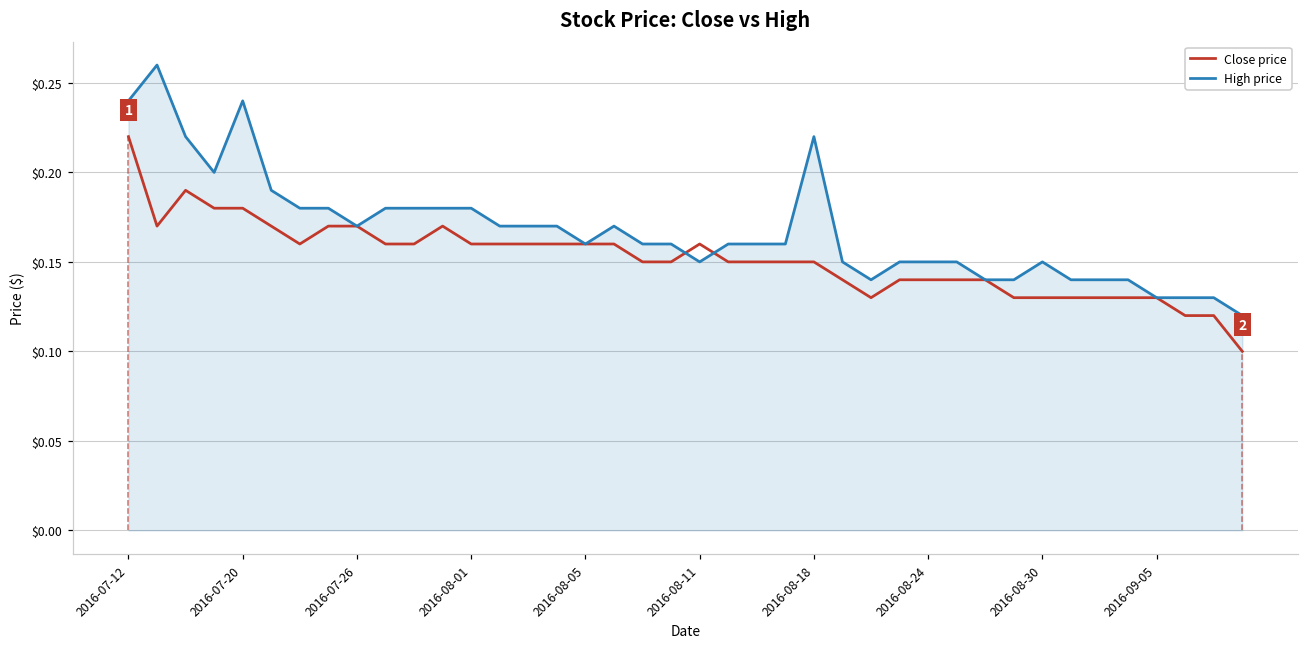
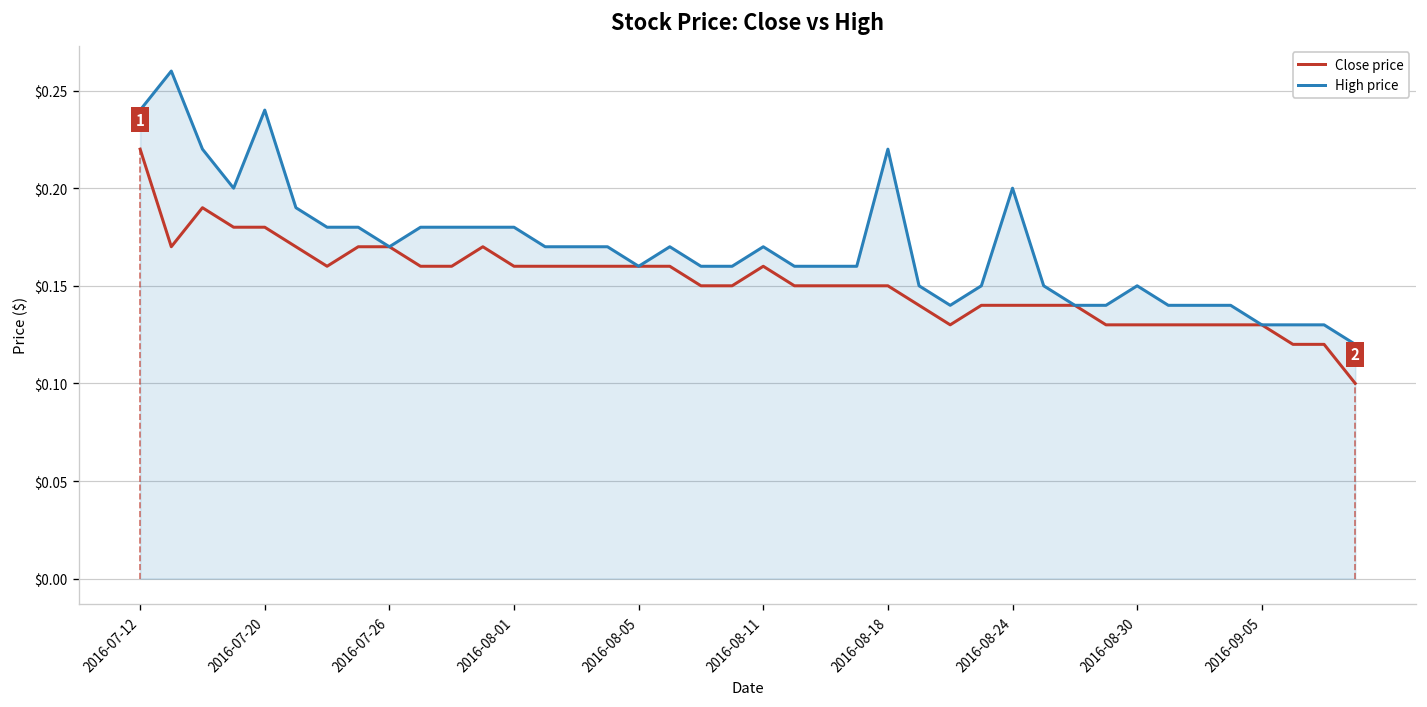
  {
    "High price": {
      "2016-07-20": "$0.24",
      "2016-08-01": "$0.18",
-     "2016-08-11": "$0.15",
+     "2016-08-11": "$0.17",
      "2016-08-18": "$0.22",
-     "2016-08-24": "$0.15",
+     "2016-08-24": "$0.20",
      "2016-08-30": "$0.15"
    }
  }
